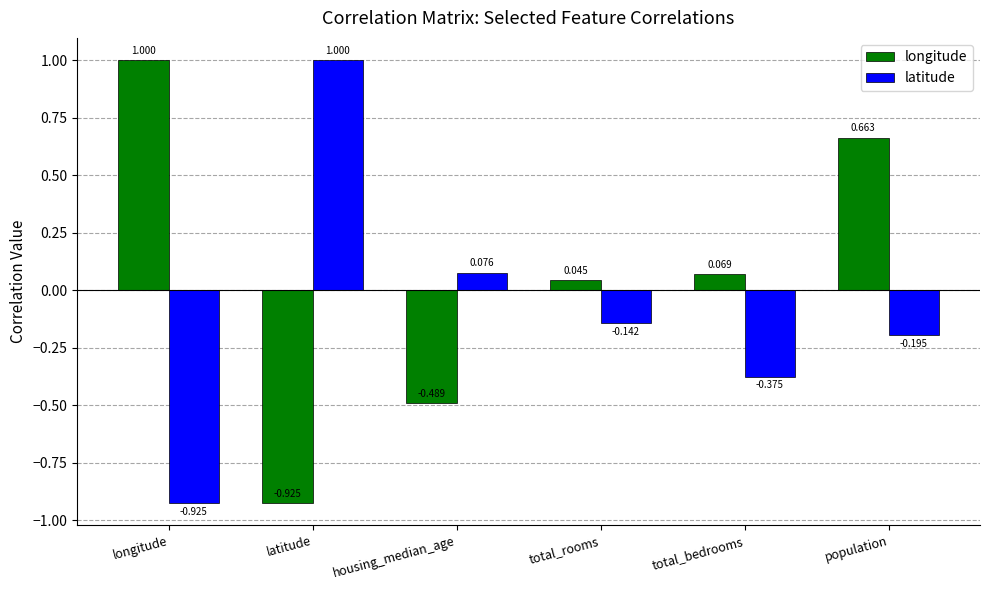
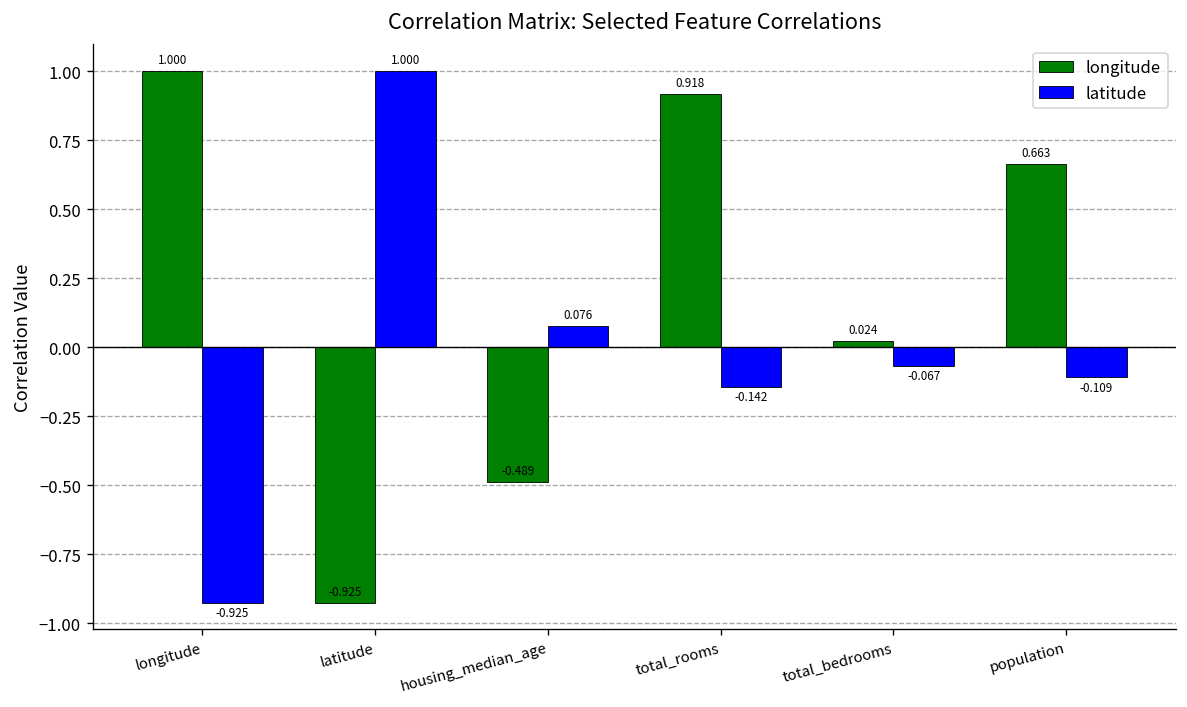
  {
    "longitude": {
      "longitude": 1.000,
      "latitude": -0.925,
      "housing_median_age": -0.489,
-     "total_rooms": 0.045,
-     "total_bedrooms": 0.069,
+     "total_rooms": 0.918,
+     "total_bedrooms": 0.024,
      "population": 0.663
    },
    "latitude": {
      "longitude": -0.925,
      "latitude": 1.000,
      "housing_median_age": 0.076,
      "total_rooms": -0.142,
-     "total_bedrooms": -0.375,
-     "population": -0.195
+     "total_bedrooms": -0.067,
+     "population": -0.109
    }
  }
